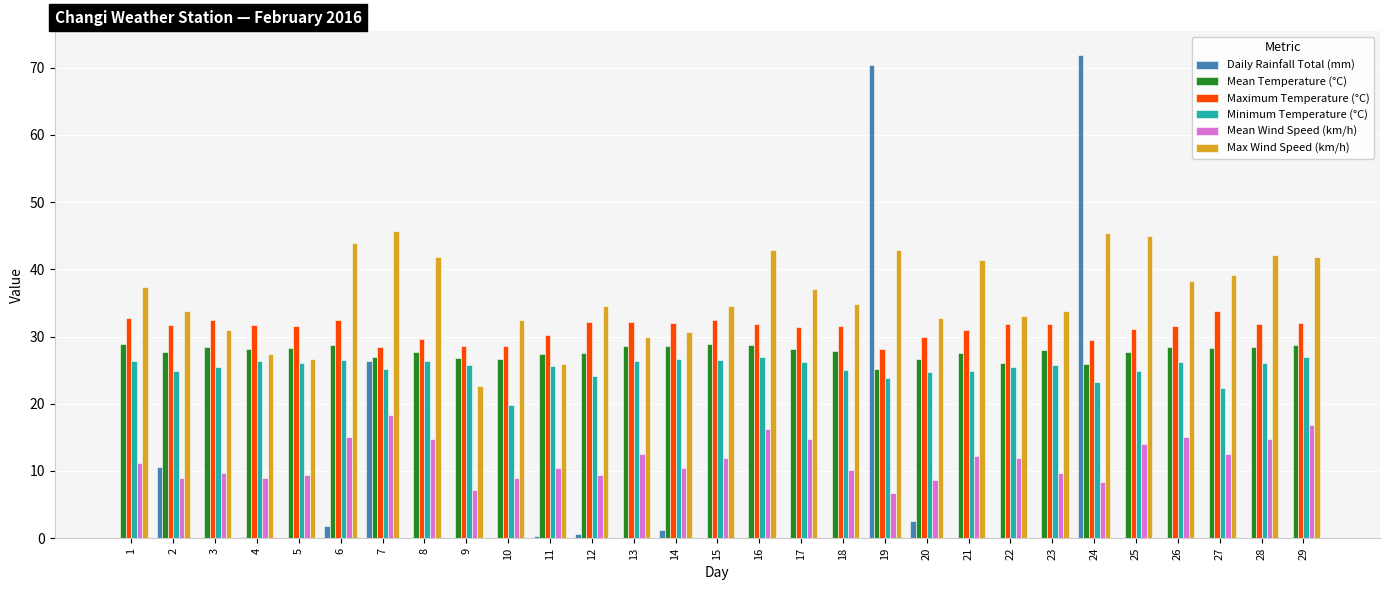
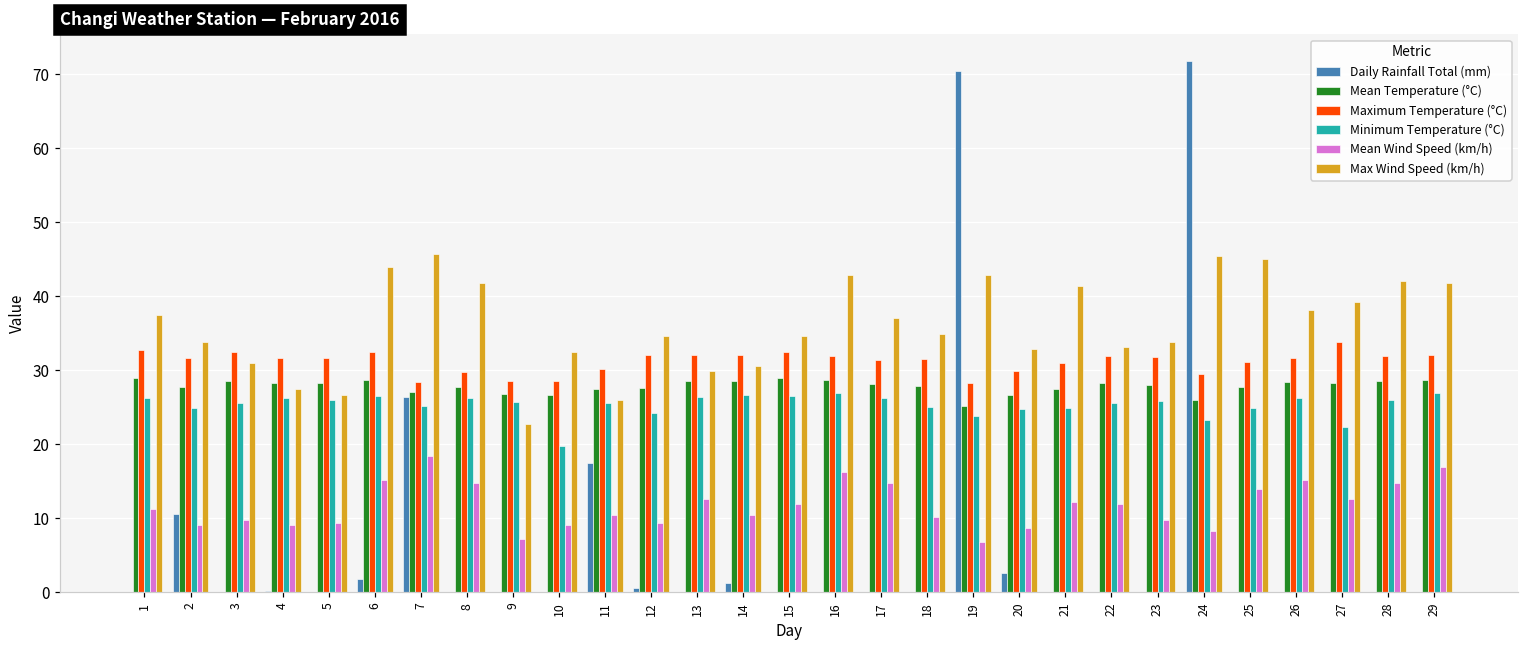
  {
    "Daily Rainfall Total (mm)": {
      "1": 0,
      "2": 11,
      "3": 0,
      "5": 0,
      "6": 2,
      "7": 26,
      "8": 0,
      "9": 0,
      "10": 0,
-     "11": 0,
+     "11": 17,
      "12": 1,
      "13": 0,
      "14": 1,
      "15": 0,
      "16": 0,
      "17": 0,
      "18": 0,
      "19": 70,
      "20": 3,
      "21": 0,
      "22": 0,
      "23": 0,
      "24": 72,
      "25": 0,
      "26": 0,
      "27": 0,
      "28": 0,
      "29": 0
    },
    "Mean Temperature (°C)": {
      "1": 29,
      "2": 28,
      "3": 29,
      "4": 28,
      "5": 28,
      "6": 29,
      "7": 27,
      "8": 28,
      "9": 27,
      "10": 27,
      "11": 27,
      "12": 28,
      "13": 29,
      "14": 29,
      "15": 29,
      "16": 29,
      "17": 28,
      "18": 28,
      "19": 25,
      "20": 27,
      "21": 28,
-     "22": 26,
+     "22": 28,
      "23": 28,
      "24": 26,
      "25": 28,
      "26": 28,
      "27": 28,
      "28": 29,
      "29": 29
    },
    "Maximum Temperature (°C)": {
      "1": 33,
      "2": 32,
      "3": 33,
      "4": 32,
      "5": 32,
      "6": 32,
      "7": 28,
      "8": 30,
      "9": 29,
      "10": 29,
      "11": 30,
      "12": 32,
      "13": 32,
      "14": 32,
      "15": 32,
      "16": 32,
      "17": 31,
      "18": 32,
      "19": 28,
      "20": 30,
      "21": 31,
      "22": 32,
      "23": 32,
      "24": 30,
      "25": 31,
      "26": 32,
      "27": 34,
      "28": 32,
      "29": 32
    },
    "Minimum Temperature (°C)": {
      "1": 26,
      "2": 25,
      "3": 26,
      "4": 26,
      "5": 26,
      "6": 27,
      "7": 25,
      "8": 26,
      "9": 26,
      "10": 20,
      "11": 26,
      "12": 24,
      "13": 26,
      "14": 27,
      "15": 27,
      "16": 27,
      "17": 26,
      "18": 25,
      "19": 24,
      "20": 25,
      "21": 25,
      "22": 26,
      "23": 26,
      "24": 23,
      "25": 25,
      "26": 26,
      "27": 22,
      "28": 26,
      "29": 27
    },
    "Mean Wind Speed (km/h)": {
      "1": 11,
      "2": 9,
      "3": 10,
      "4": 9,
      "5": 9,
      "6": 15,
      "7": 18,
      "8": 15,
      "9": 7,
      "10": 9,
      "11": 10,
      "12": 9,
      "13": 13,
      "14": 10,
      "15": 12,
      "16": 16,
      "17": 15,
      "18": 10,
      "19": 7,
      "20": 9,
      "21": 12,
      "22": 12,
      "23": 10,
      "24": 8,
      "25": 14,
      "26": 15,
      "27": 13,
      "28": 15,
      "29": 17
    },
    "Max Wind Speed (km/h)": {
      "1": 37,
      "2": 34,
      "3": 31,
      "4": 27,
      "5": 27,
      "6": 44,
      "7": 46,
      "8": 42,
      "9": 23,
      "10": 32,
      "11": 26,
      "12": 35,
      "13": 30,
      "14": 31,
      "15": 35,
      "16": 43,
      "17": 37,
      "18": 35,
      "19": 43,
      "20": 33,
      "21": 41,
      "22": 33,
      "23": 34,
      "24": 45,
      "25": 45,
      "26": 38,
      "27": 39,
      "28": 42,
      "29": 42
    }
  }
